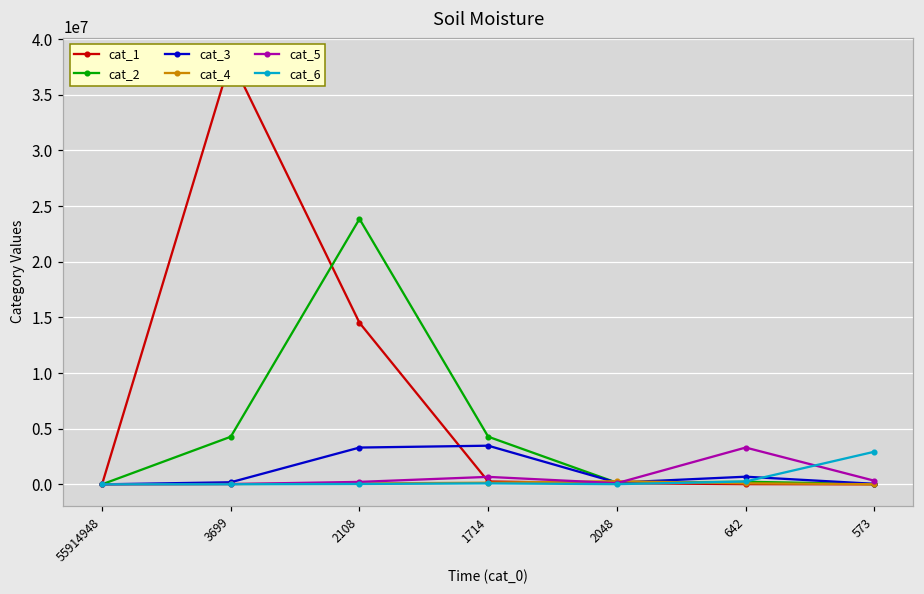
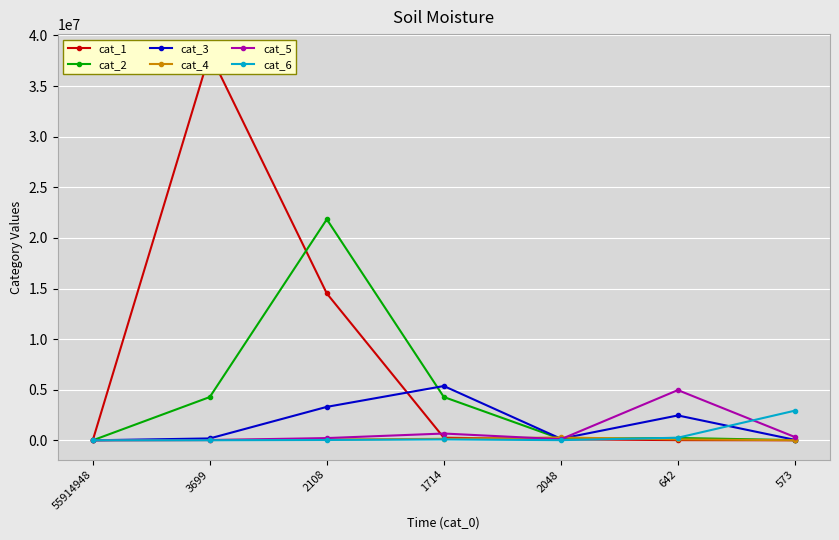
  {
    "cat_1": {
      "2108": 14500000
    },
    "cat_2": {
      "3699": 4300000,
-     "2108": 23800000,
+     "2108": 21800000,
      "1714": 4300000
    },
    "cat_3": {
      "2108": 3300000,
-     "1714": 3500000,
-     "642": 700000
+     "1714": 5400000,
+     "642": 2500000
    },
    "cat_5": {
      "1714": 700000,
-     "642": 3300000,
+     "642": 5000000,
      "573": 300000
    },
    "cat_6": {
      "573": 2900000
    }
  }
